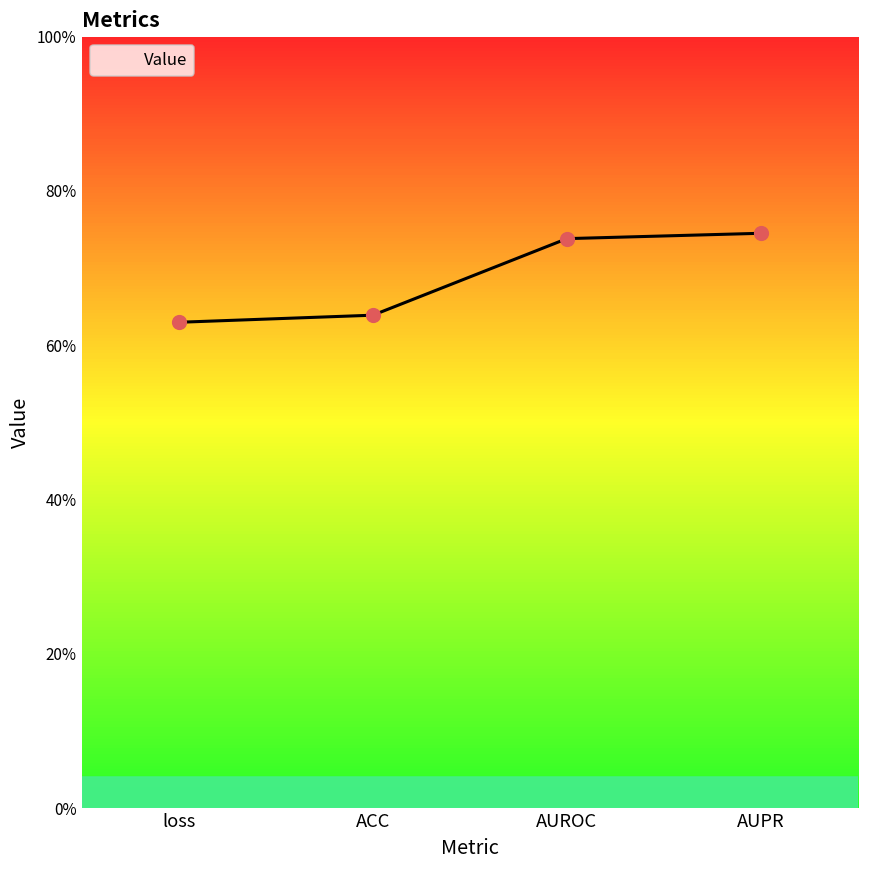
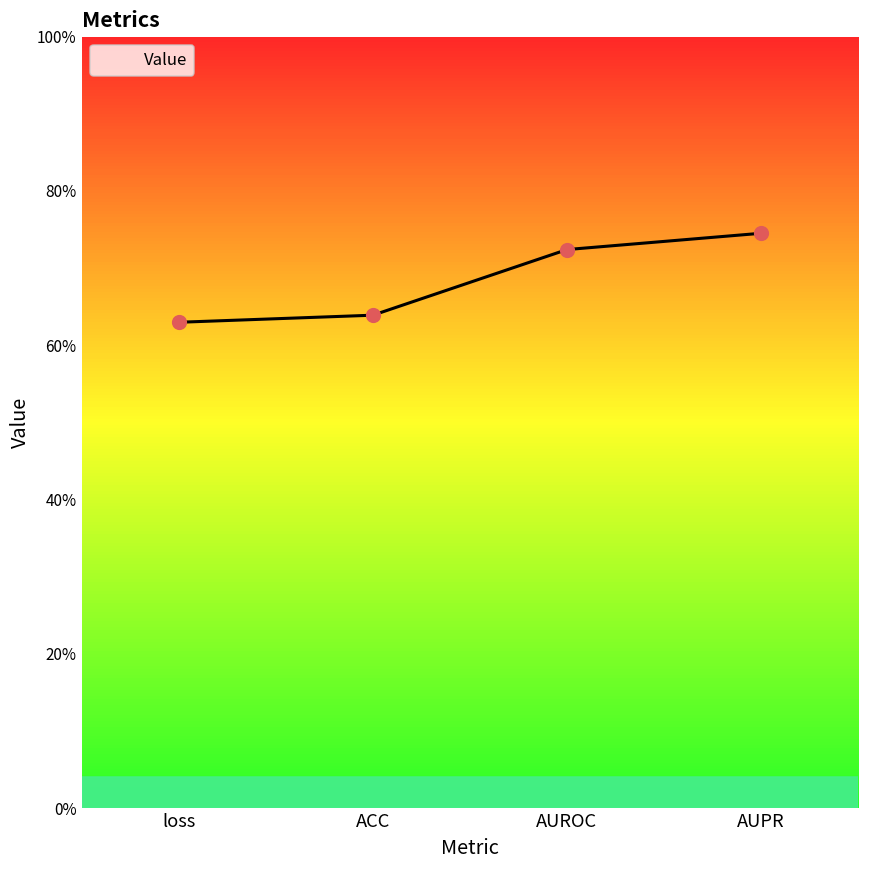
  {
    "loss": "63%",
    "ACC": "64%",
-   "AUROC": "74%",
+   "AUROC": "72%",
    "AUPR": "75%"
  }
